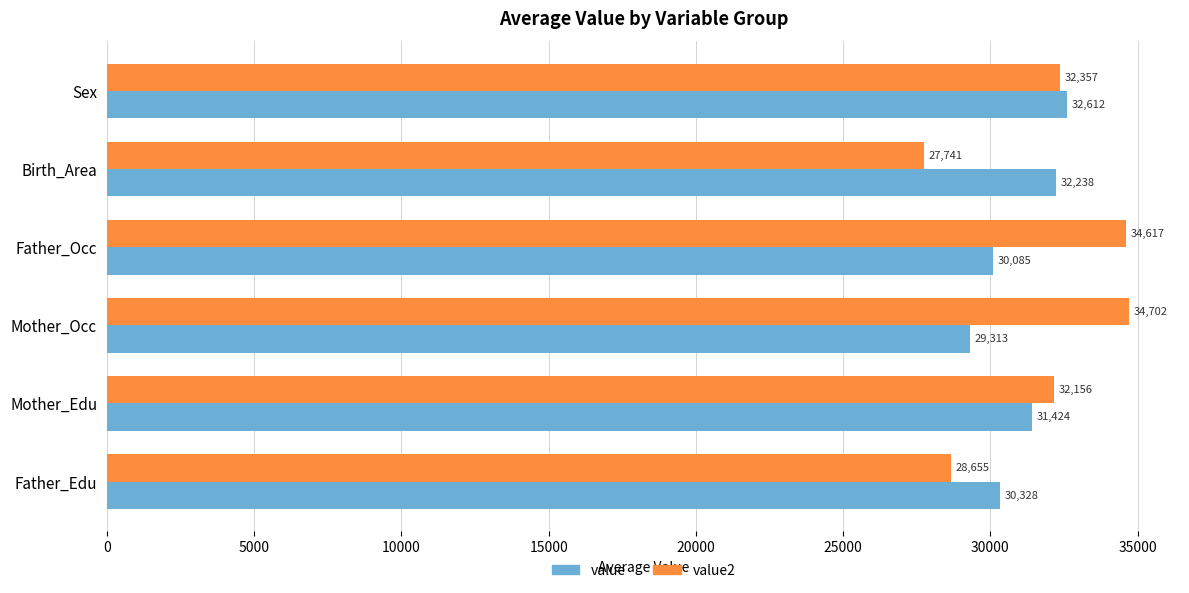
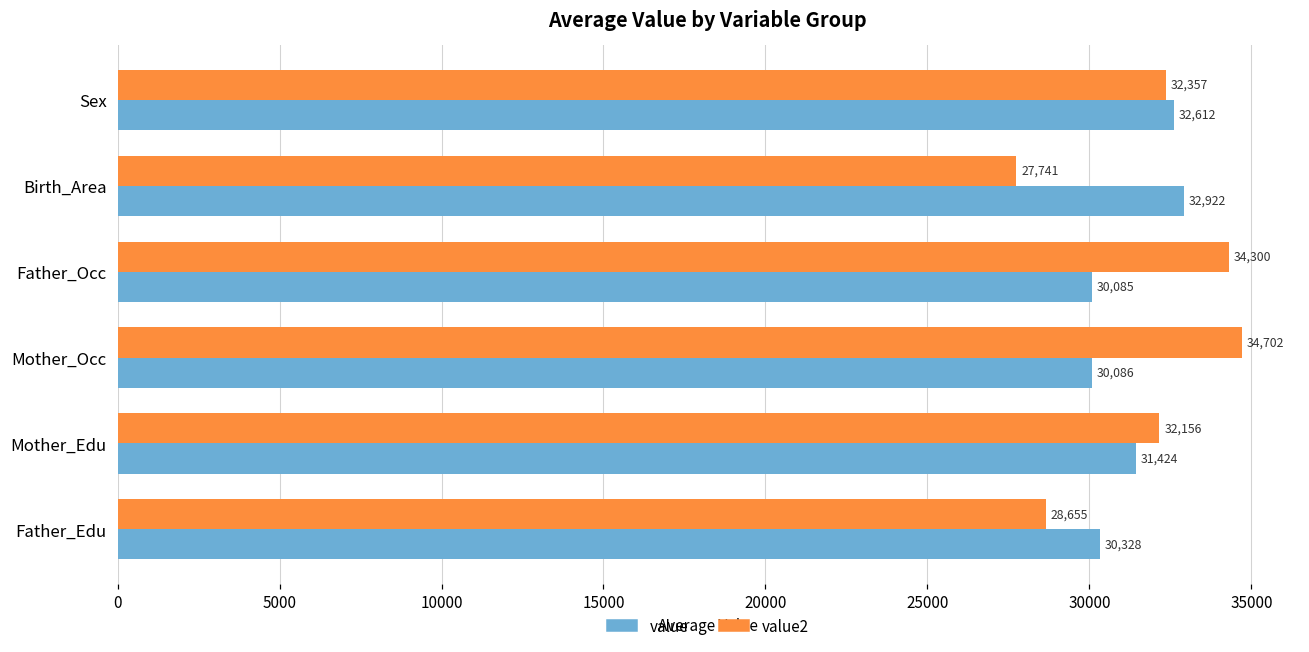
  {
    "value": {
      "Sex": "32,612",
-     "Birth_Area": "32,238",
+     "Birth_Area": "32,922",
      "Father_Occ": "30,085",
-     "Mother_Occ": "29,313",
+     "Mother_Occ": "30,086",
      "Mother_Edu": "31,424",
      "Father_Edu": "30,328"
    },
    "value2": {
      "Sex": "32,357",
      "Birth_Area": "27,741",
-     "Father_Occ": "34,617",
+     "Father_Occ": "34,300",
      "Mother_Occ": "34,702",
      "Mother_Edu": "32,156",
      "Father_Edu": "28,655"
    }
  }
